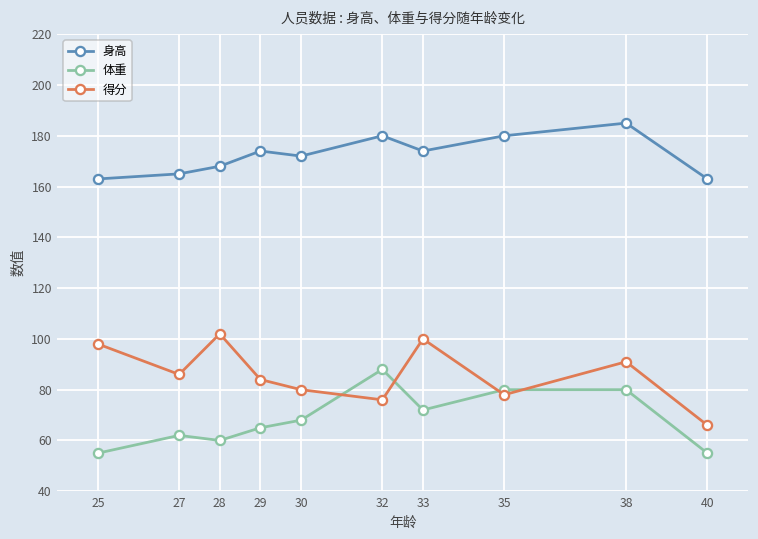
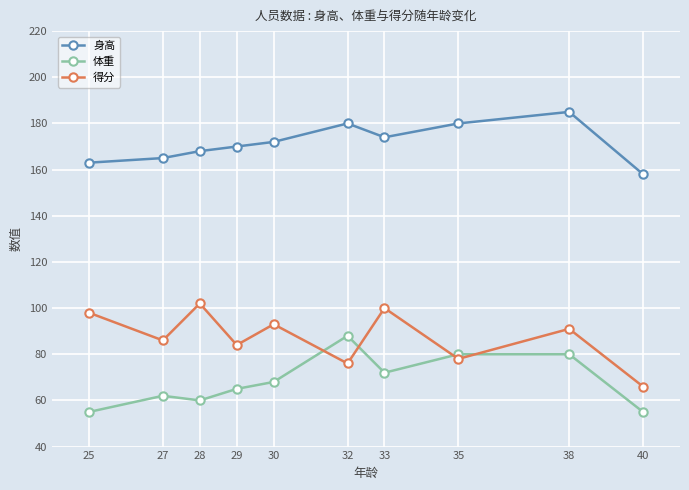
  {
    "身高": {
      "25": 163,
      "27": 165,
      "28": 168,
-     "29": 174,
+     "29": 170,
      "30": 172,
      "32": 180,
      "33": 174,
      "35": 180,
      "38": 185,
-     "40": 163
+     "40": 158
    },
    "体重": {
      "25": 55,
      "27": 62,
      "28": 60,
      "29": 65,
      "30": 68,
      "32": 88,
      "33": 72,
      "35": 80,
      "38": 80,
      "40": 55
    },
    "得分": {
      "25": 98,
      "27": 86,
      "28": 102,
      "29": 84,
-     "30": 80,
+     "30": 93,
      "32": 76,
      "33": 100,
      "35": 78,
      "38": 91,
      "40": 66
    }
  }
